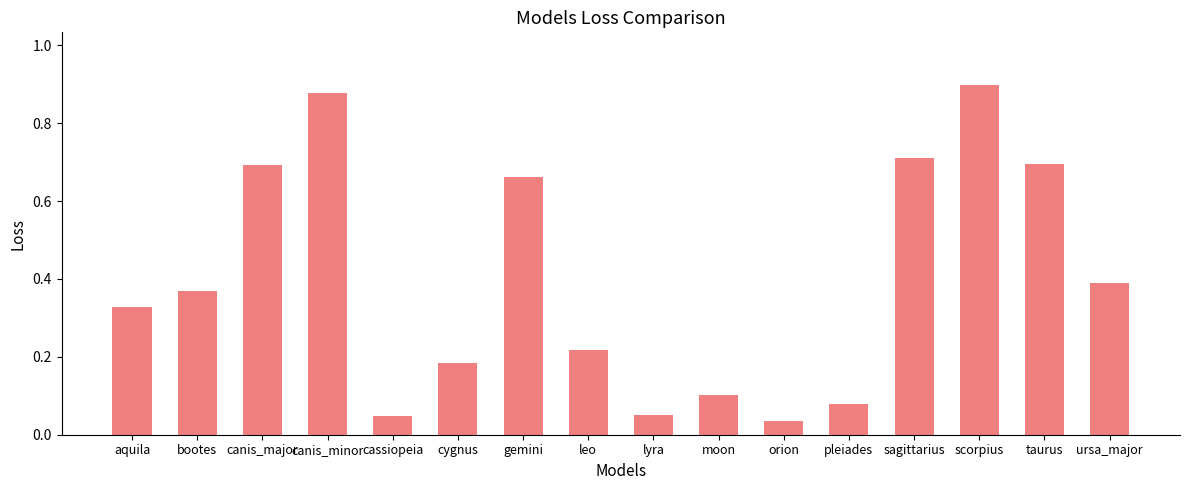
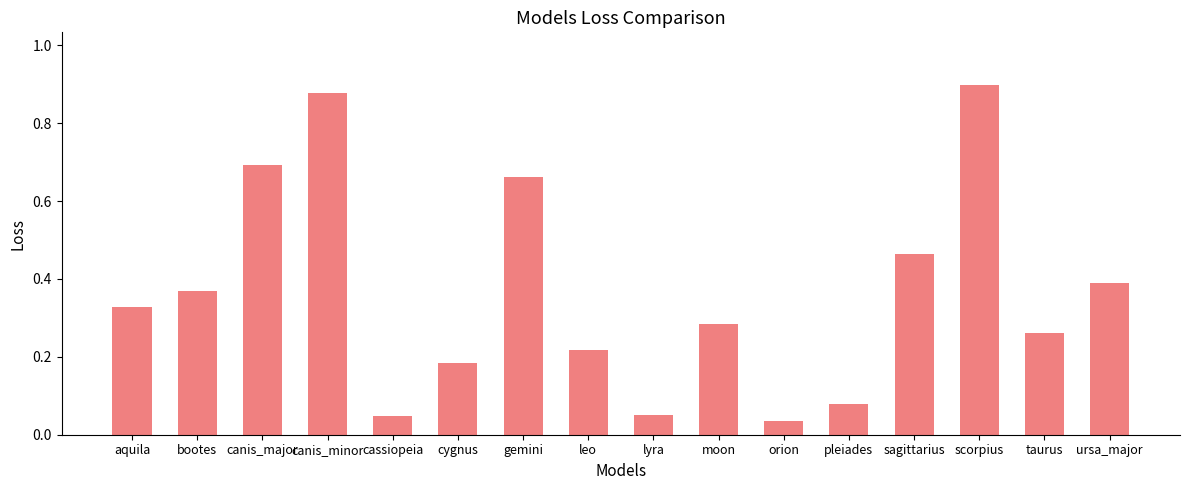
  {
    "aquila": 0.33,
    "bootes": 0.37,
    "canis_major": 0.69,
    "canis_minor": 0.88,
    "cassiopeia": 0.05,
    "cygnus": 0.19,
    "gemini": 0.66,
    "leo": 0.22,
    "lyra": 0.05,
-   "moon": 0.10,
+   "moon": 0.28,
    "orion": 0.04,
    "pleiades": 0.08,
-   "sagittarius": 0.71,
+   "sagittarius": 0.46,
    "scorpius": 0.90,
-   "taurus": 0.70,
+   "taurus": 0.26,
    "ursa_major": 0.39
  }
